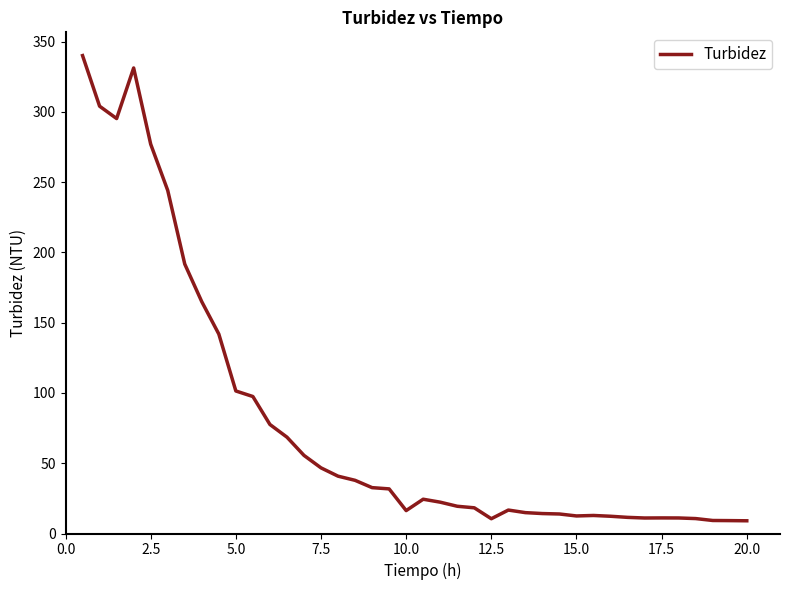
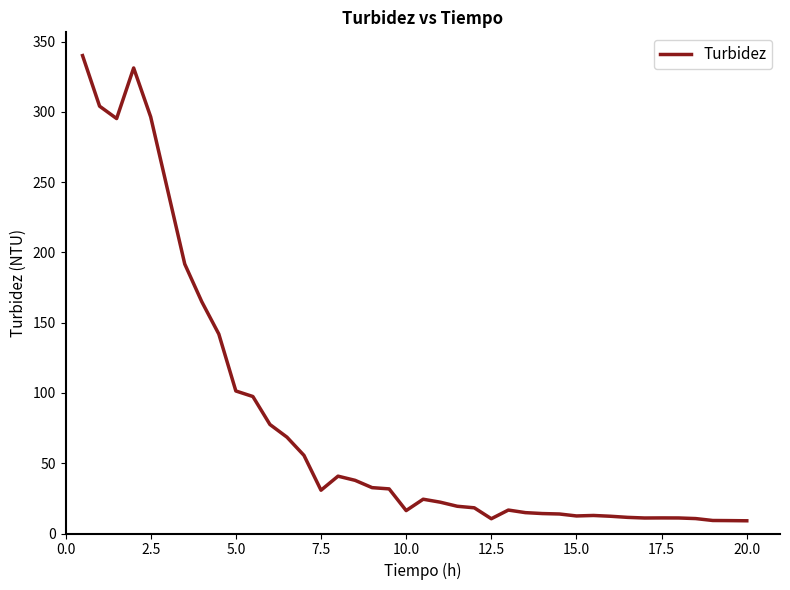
  {
-   "2.5": 277,
+   "2.5": 296,
    "5.0": 101,
-   "7.5": 47,
+   "7.5": 31,
    "10.0": 16,
    "12.5": 11,
    "15.0": 12,
    "17.5": 11,
    "20.0": 9
  }
